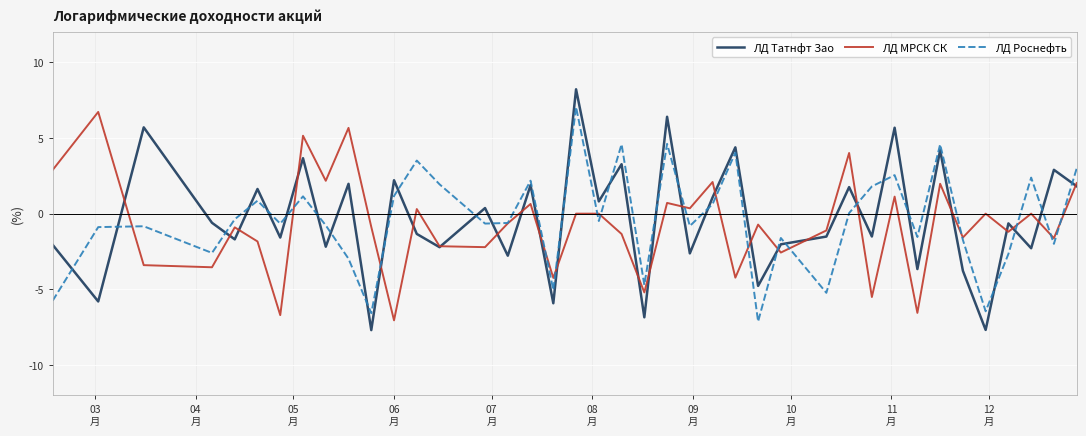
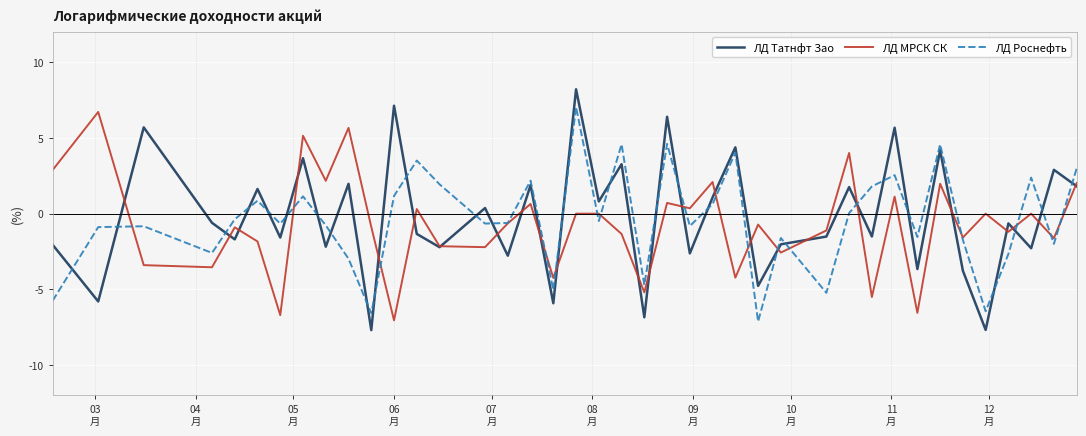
  {
    "ЛД Татнфт Зао": {
-     "06 月": 2.2
+     "06 月": 7.1
    },
    "ЛД МРСК СК": {
      "06 月": -7.0
    },
    "ЛД Роснефть": {
      "06 月": 1.2
    }
  }
